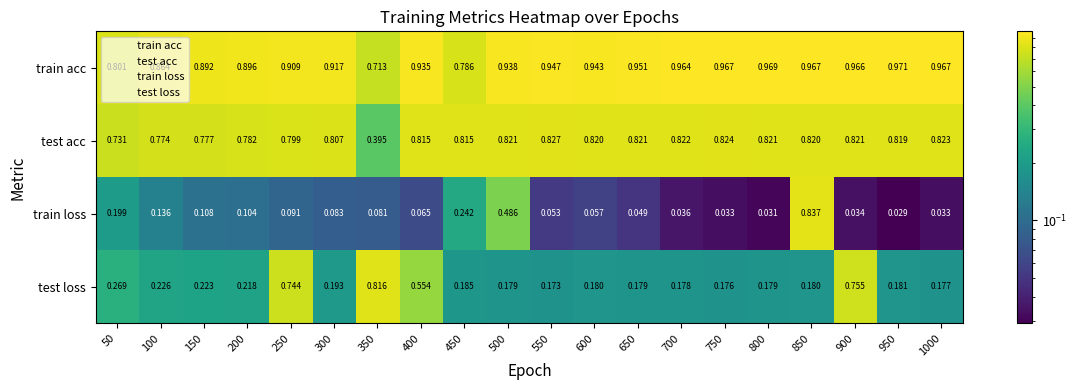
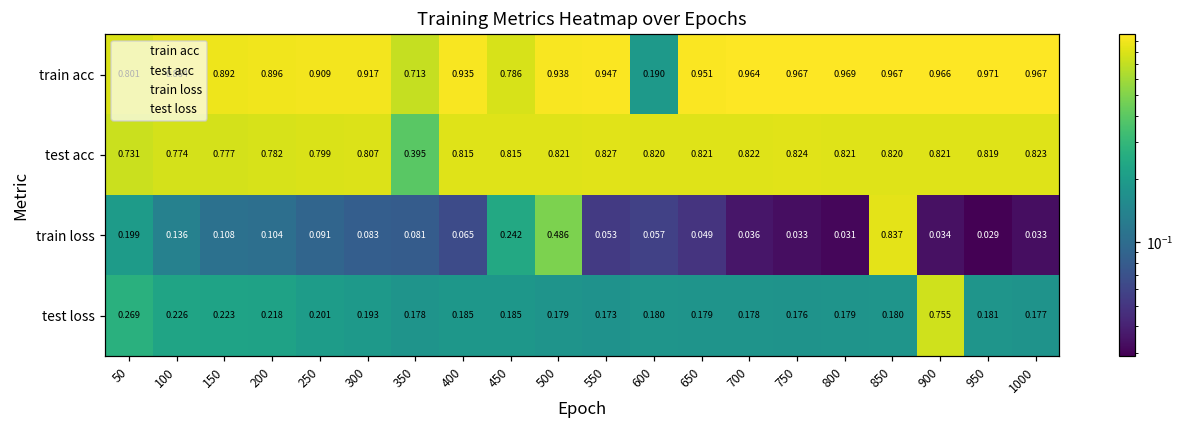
  {
    "train acc": {
      "150": 0.892,
      "200": 0.896,
      "250": 0.909,
      "300": 0.917,
      "350": 0.713,
      "400": 0.935,
      "450": 0.786,
      "500": 0.938,
      "550": 0.947,
-     "600": 0.943,
+     "600": 0.190,
      "650": 0.951,
      "700": 0.964,
      "750": 0.967,
      "800": 0.969,
      "850": 0.967,
      "900": 0.966,
      "950": 0.971,
      "1000": 0.967
    },
    "test acc": {
      "50": 0.731,
      "100": 0.774,
      "150": 0.777,
      "200": 0.782,
      "250": 0.799,
      "300": 0.807,
      "350": 0.395,
      "400": 0.815,
      "450": 0.815,
      "500": 0.821,
      "550": 0.827,
      "600": 0.820,
      "650": 0.821,
      "700": 0.822,
      "750": 0.824,
      "800": 0.821,
      "850": 0.820,
      "900": 0.821,
      "950": 0.819,
      "1000": 0.823
    },
    "train loss": {
      "50": 0.199,
      "100": 0.136,
      "150": 0.108,
      "200": 0.104,
      "250": 0.091,
      "300": 0.083,
      "350": 0.081,
      "400": 0.065,
      "450": 0.242,
      "500": 0.486,
      "550": 0.053,
      "600": 0.057,
      "650": 0.049,
      "700": 0.036,
      "750": 0.033,
      "800": 0.031,
      "850": 0.837,
      "900": 0.034,
      "950": 0.029,
      "1000": 0.033
    },
    "test loss": {
      "50": 0.269,
      "100": 0.226,
      "150": 0.223,
      "200": 0.218,
-     "250": 0.744,
+     "250": 0.201,
      "300": 0.193,
-     "350": 0.816,
-     "400": 0.554,
+     "350": 0.178,
+     "400": 0.185,
      "450": 0.185,
      "500": 0.179,
      "550": 0.173,
      "600": 0.180,
      "650": 0.179,
      "700": 0.178,
      "750": 0.176,
      "800": 0.179,
      "850": 0.180,
      "900": 0.755,
      "950": 0.181,
      "1000": 0.177
    }
  }
